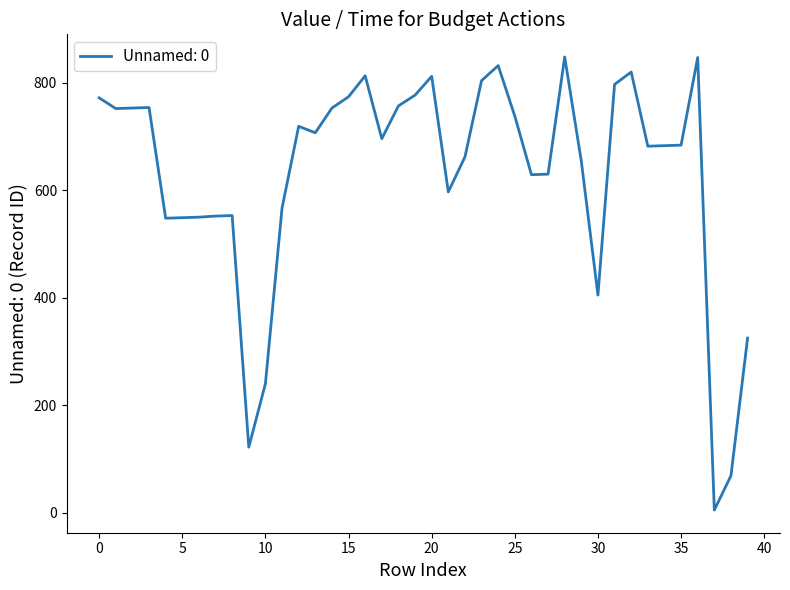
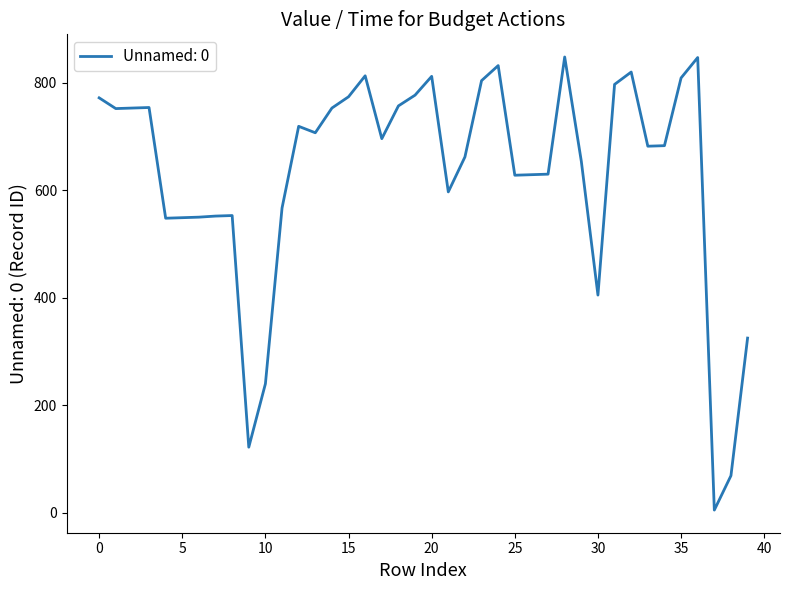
  {
    "0": 770,
    "5": 550,
    "10": 240,
    "15": 770,
    "20": 810,
-   "25": 740,
+   "25": 630,
    "30": 410,
-   "35": 680
+   "35": 810
  }
